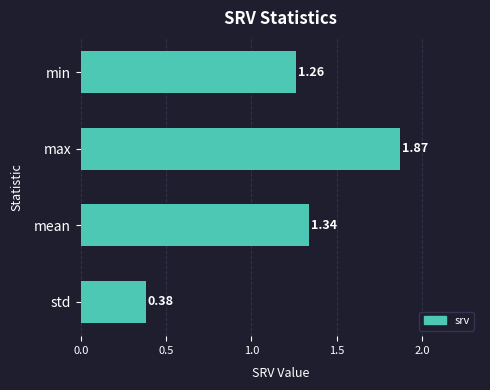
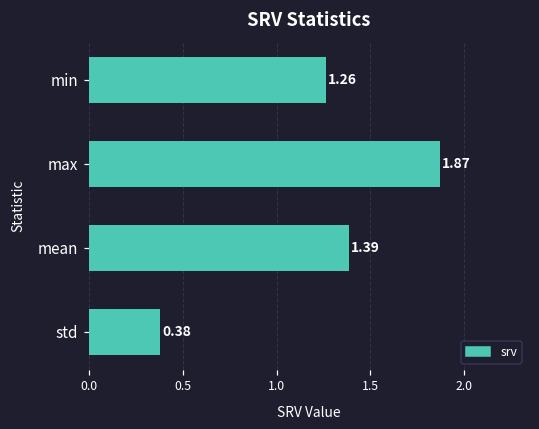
  {
    "min": 1.26,
    "max": 1.87,
-   "mean": 1.34,
+   "mean": 1.39,
    "std": 0.38
  }
